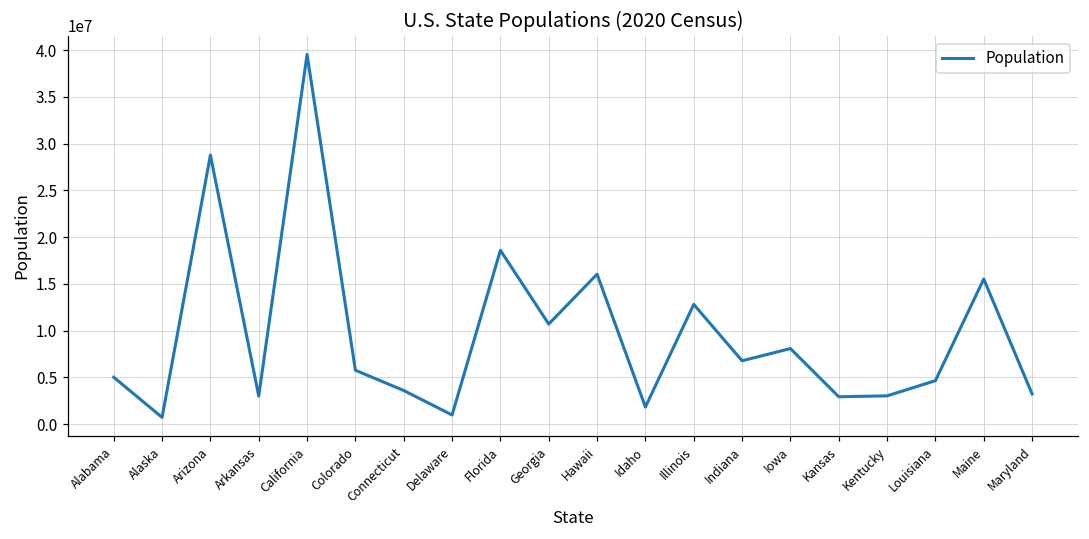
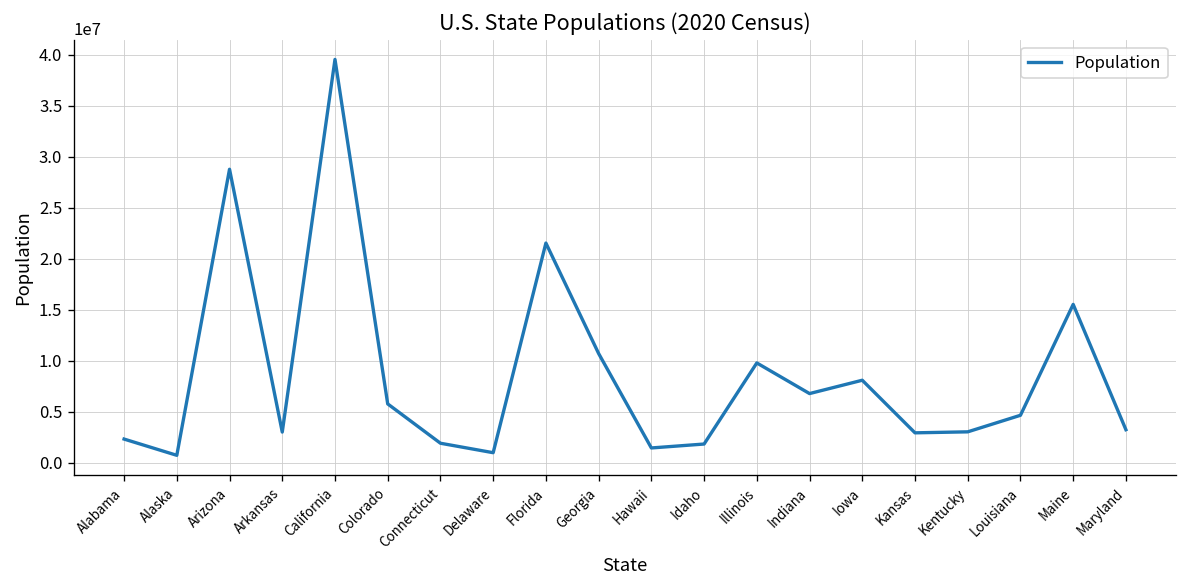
  {
-   "Alabama": 5000000,
+   "Alabama": 2000000,
    "Alaska": 1000000,
    "Arizona": 29000000,
    "Arkansas": 3000000,
    "California": 40000000,
    "Colorado": 6000000,
-   "Connecticut": 4000000,
+   "Connecticut": 2000000,
    "Delaware": 1000000,
-   "Florida": 19000000,
+   "Florida": 22000000,
    "Georgia": 11000000,
-   "Hawaii": 16000000,
+   "Hawaii": 1000000,
    "Idaho": 2000000,
-   "Illinois": 13000000,
+   "Illinois": 10000000,
    "Indiana": 7000000,
    "Iowa": 8000000,
    "Kansas": 3000000,
    "Kentucky": 3000000,
    "Louisiana": 5000000,
    "Maine": 16000000,
    "Maryland": 3000000
  }
